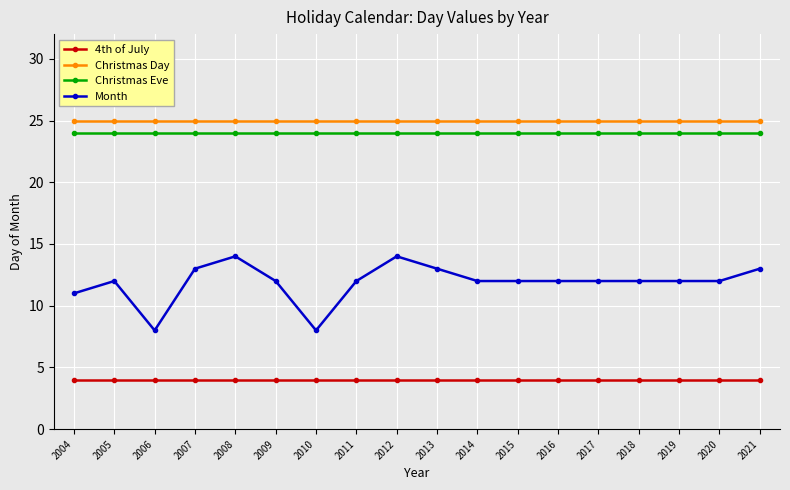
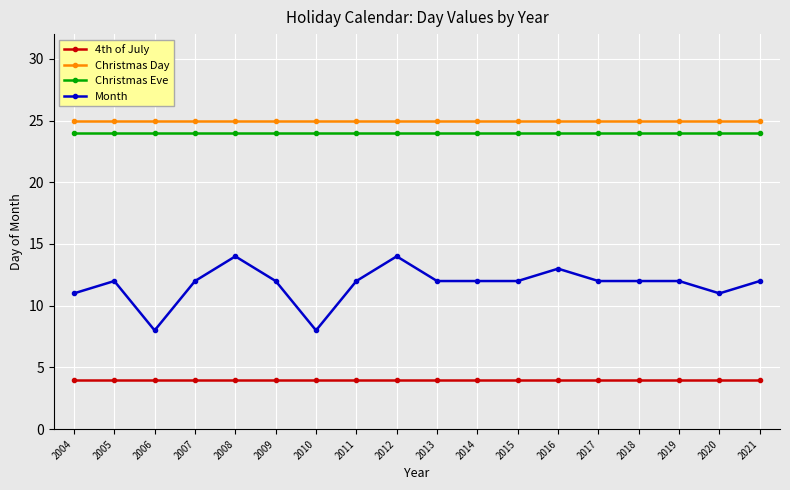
  {
    "4th of July": {
      "2004": 4,
      "2005": 4,
      "2006": 4,
      "2007": 4,
      "2008": 4,
      "2009": 4,
      "2010": 4,
      "2011": 4,
      "2012": 4,
      "2013": 4,
      "2014": 4,
      "2015": 4,
      "2016": 4,
      "2017": 4,
      "2018": 4,
      "2019": 4,
      "2020": 4,
      "2021": 4
    },
    "Christmas Day": {
      "2004": 25,
      "2005": 25,
      "2006": 25,
      "2007": 25,
      "2008": 25,
      "2009": 25,
      "2010": 25,
      "2011": 25,
      "2012": 25,
      "2013": 25,
      "2014": 25,
      "2015": 25,
      "2016": 25,
      "2017": 25,
      "2018": 25,
      "2019": 25,
      "2020": 25,
      "2021": 25
    },
    "Christmas Eve": {
      "2004": 24,
      "2005": 24,
      "2006": 24,
      "2007": 24,
      "2008": 24,
      "2009": 24,
      "2010": 24,
      "2011": 24,
      "2012": 24,
      "2013": 24,
      "2014": 24,
      "2015": 24,
      "2016": 24,
      "2017": 24,
      "2018": 24,
      "2019": 24,
      "2020": 24,
      "2021": 24
    },
    "Month": {
      "2004": 11,
      "2005": 12,
      "2006": 8,
-     "2007": 13,
+     "2007": 12,
      "2008": 14,
      "2009": 12,
      "2010": 8,
      "2011": 12,
      "2012": 14,
-     "2013": 13,
+     "2013": 12,
      "2014": 12,
      "2015": 12,
-     "2016": 12,
+     "2016": 13,
      "2017": 12,
      "2018": 12,
      "2019": 12,
-     "2020": 12,
-     "2021": 13
+     "2020": 11,
+     "2021": 12
    }
  }
